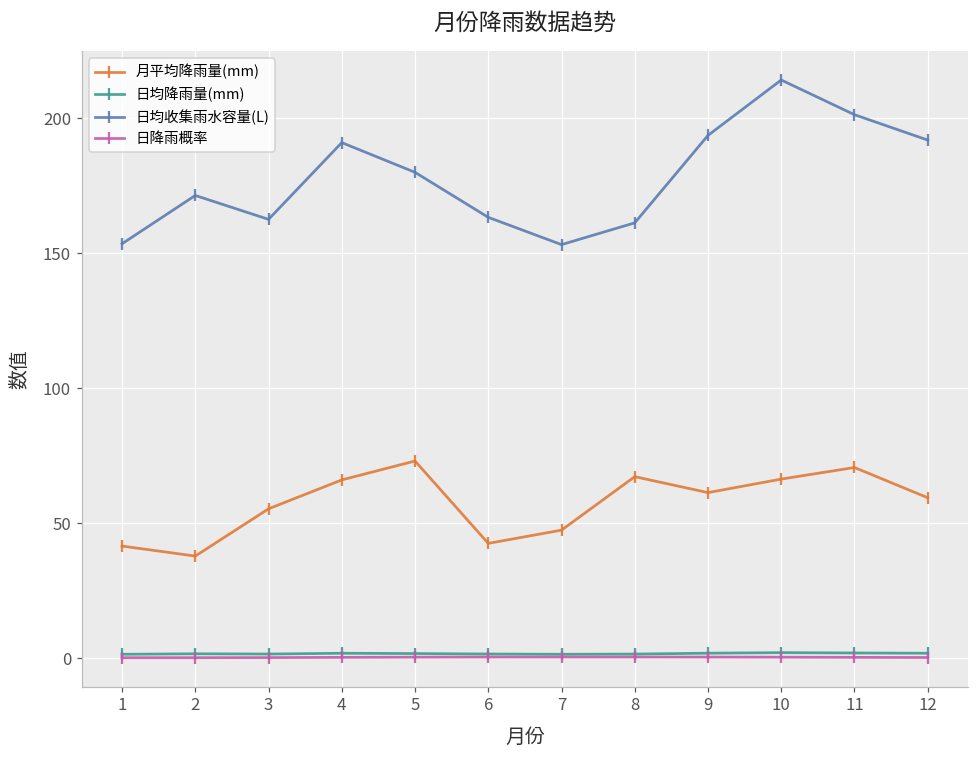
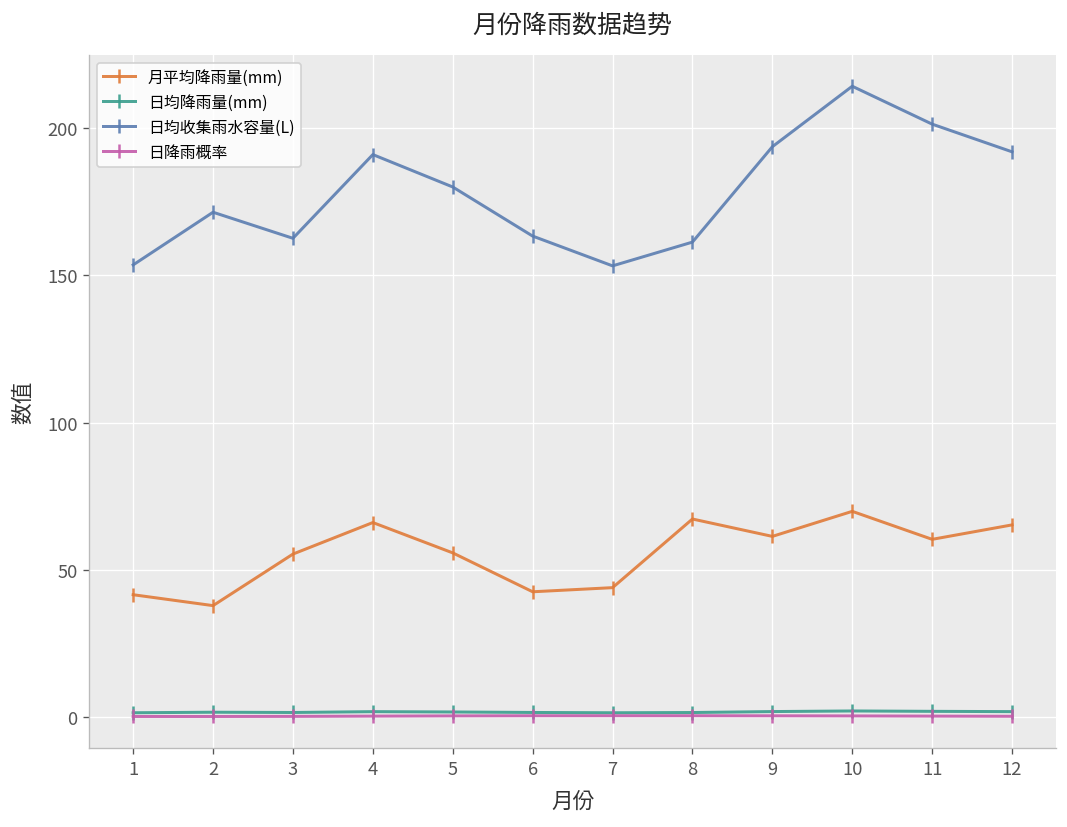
  {
    "月平均降雨量(mm)": {
      "1": 42,
      "2": 38,
      "3": 55,
      "4": 66,
-     "5": 73,
+     "5": 56,
      "6": 43,
-     "7": 48,
+     "7": 44,
      "8": 67,
      "9": 61,
-     "10": 66,
-     "11": 71,
-     "12": 60
+     "10": 70,
+     "11": 60,
+     "12": 65
    },
    "日降雨概率": {
      "1": 0,
      "2": 0,
      "3": 0,
      "4": 0,
      "5": 0,
      "6": 1,
      "8": 1,
      "9": 0,
      "10": 0,
      "11": 0,
      "12": 0
    }
  }
